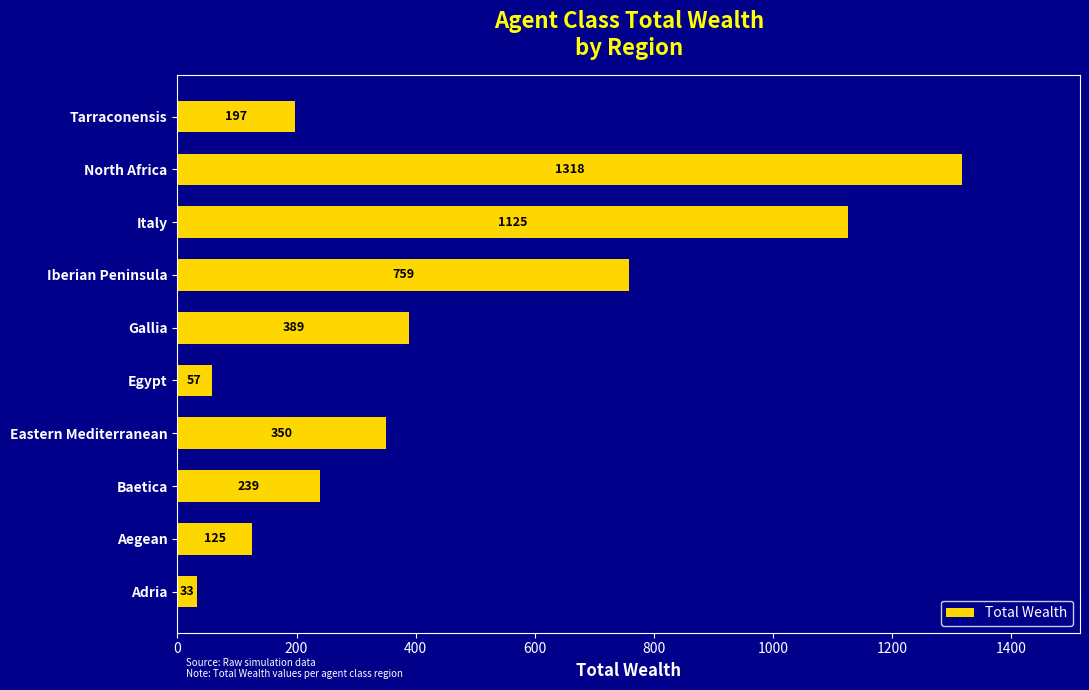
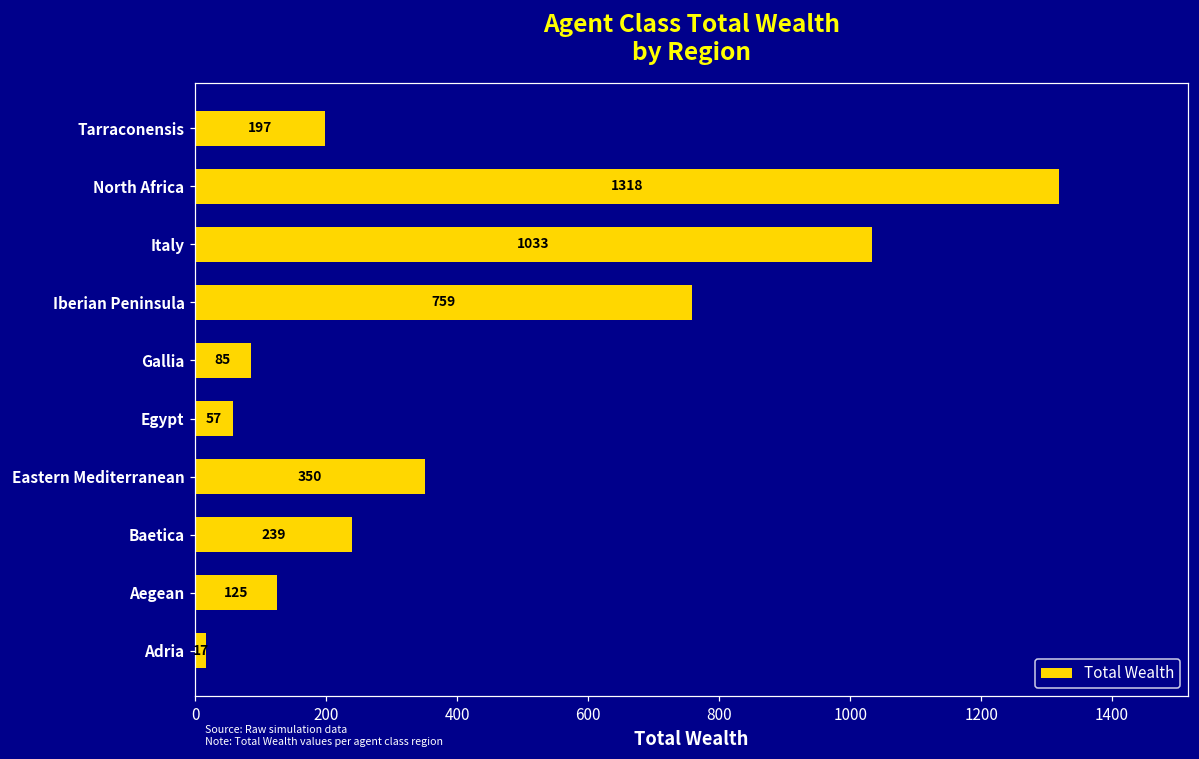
  {
    "Tarraconensis": 197,
    "North Africa": 1318,
-   "Italy": 1125,
+   "Italy": 1033,
    "Iberian Peninsula": 759,
-   "Gallia": 389,
+   "Gallia": 85,
    "Egypt": 57,
    "Eastern Mediterranean": 350,
    "Baetica": 239,
    "Aegean": 125,
-   "Adria": 33
+   "Adria": 17
  }
